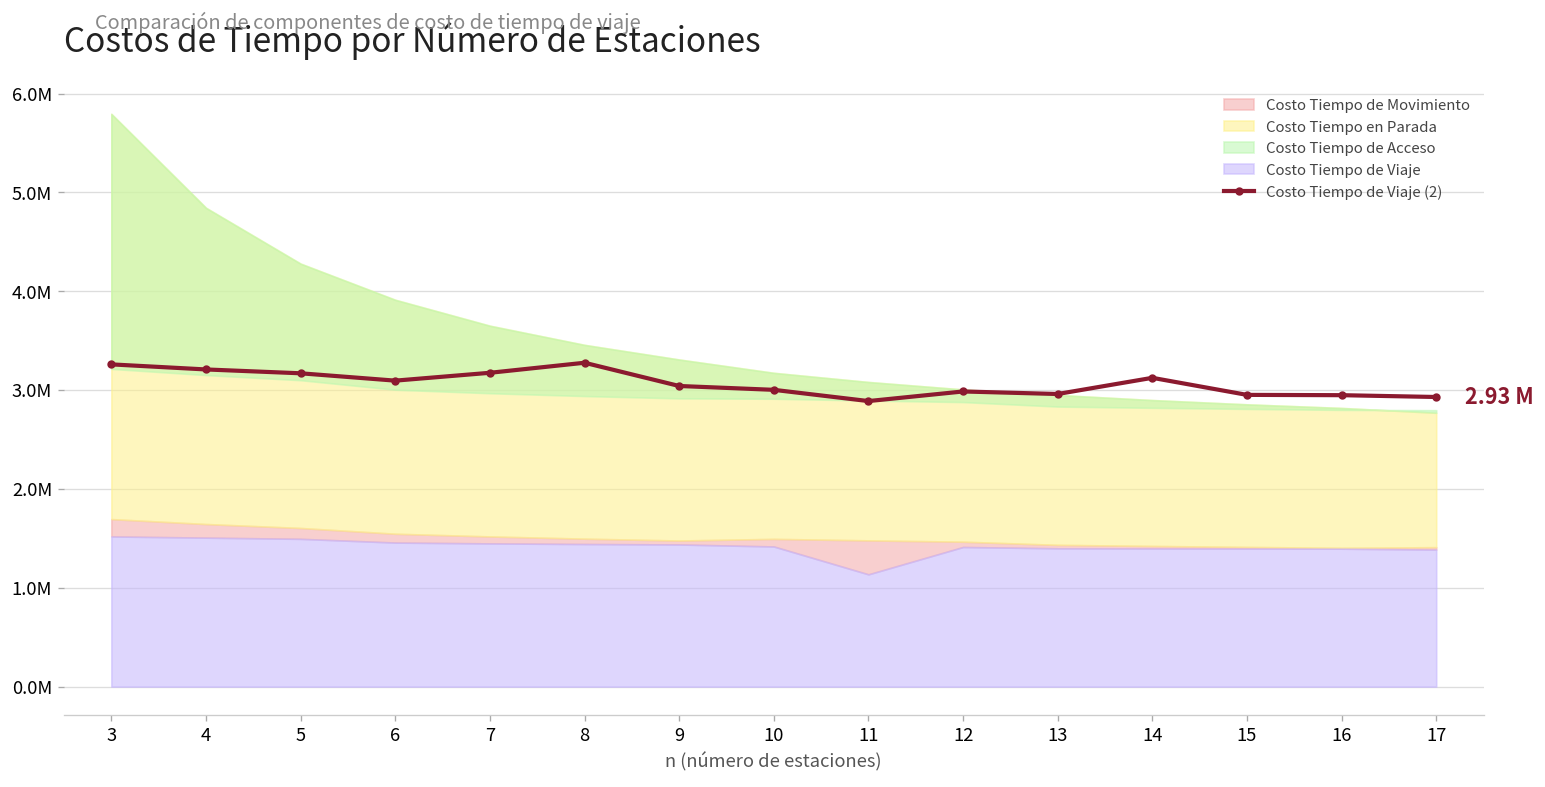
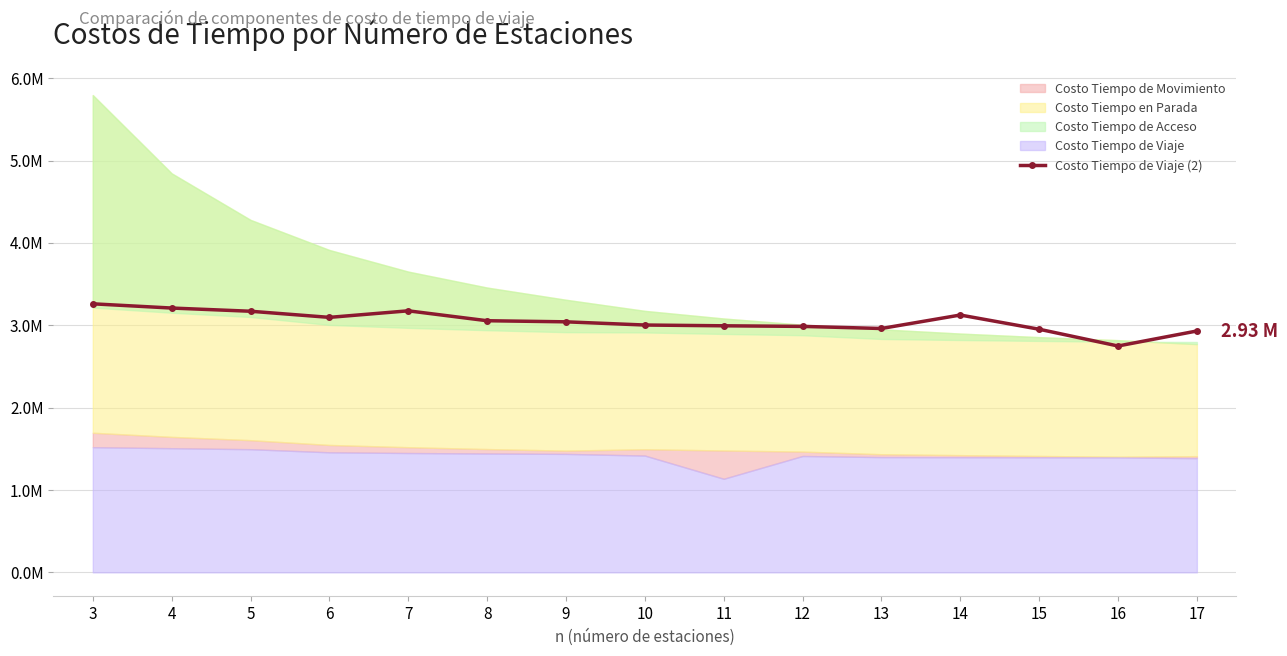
  {
    "Costo Tiempo de Viaje (2)": {
      "3": 3300000,
      "4": 3200000,
      "5": 3200000,
      "6": 3100000,
      "7": 3200000,
-     "8": 3300000,
+     "8": 3100000,
      "9": 3000000,
      "10": 3000000,
-     "11": 2900000,
+     "11": 3000000,
      "14": 3100000,
      "15": 3000000,
-     "16": 2900000
+     "16": 2700000
    },
    "Costo Tiempo de Viaje": {
      "3": 1500000,
      "4": 1500000,
      "5": 1500000,
      "6": 1500000,
      "7": 1400000,
      "8": 1400000,
      "9": 1400000,
      "10": 1400000,
      "11": 1100000,
      "12": 1400000,
      "13": 1400000
    }
  }
